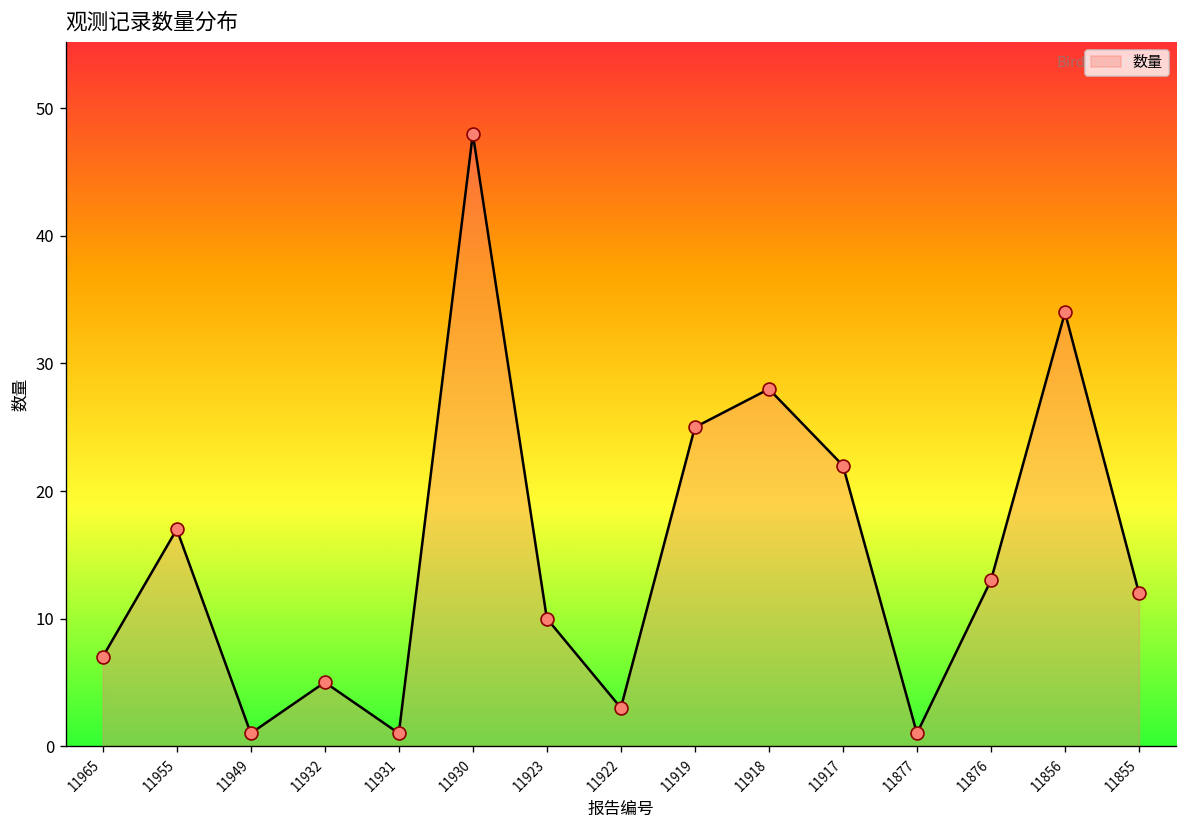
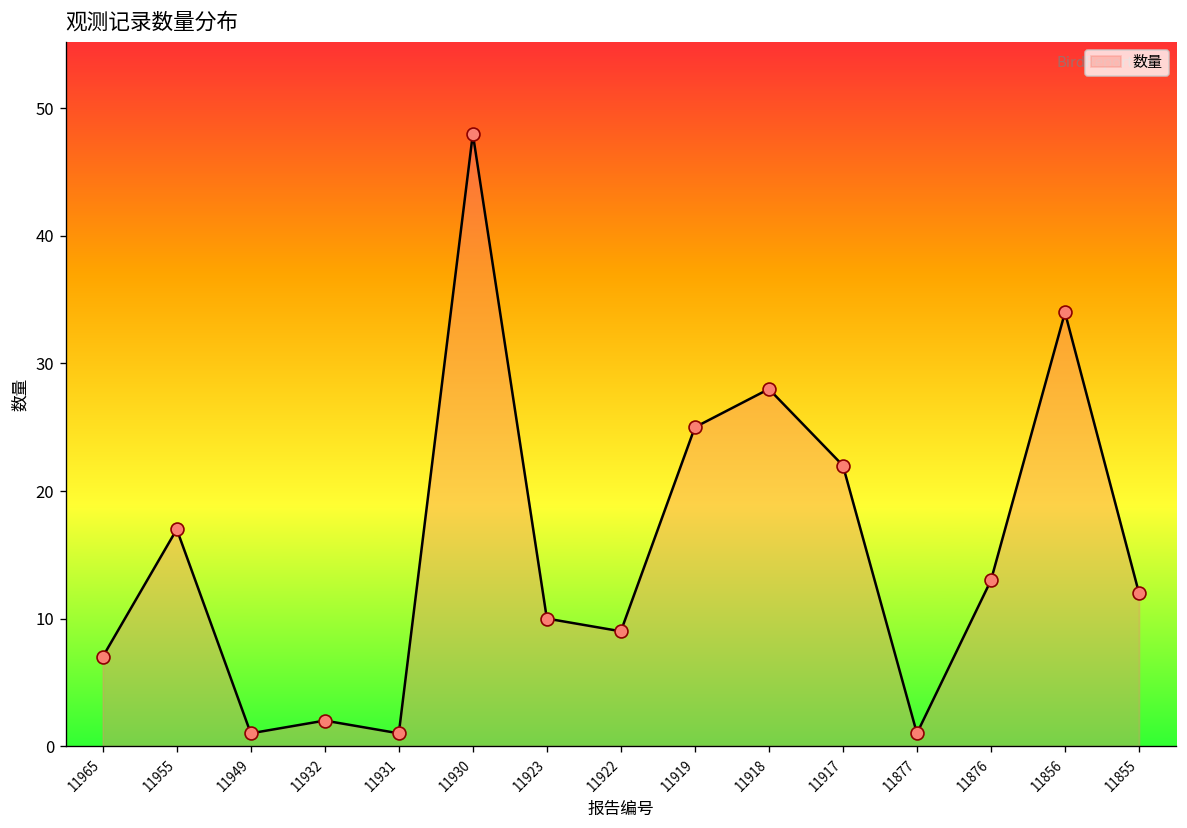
  {
    "11965": 7,
    "11955": 17,
    "11949": 1,
-   "11932": 5,
+   "11932": 2,
    "11931": 1,
    "11930": 48,
    "11923": 10,
-   "11922": 3,
+   "11922": 9,
    "11919": 25,
    "11918": 28,
    "11917": 22,
    "11877": 1,
    "11876": 13,
    "11856": 34,
    "11855": 12
  }
